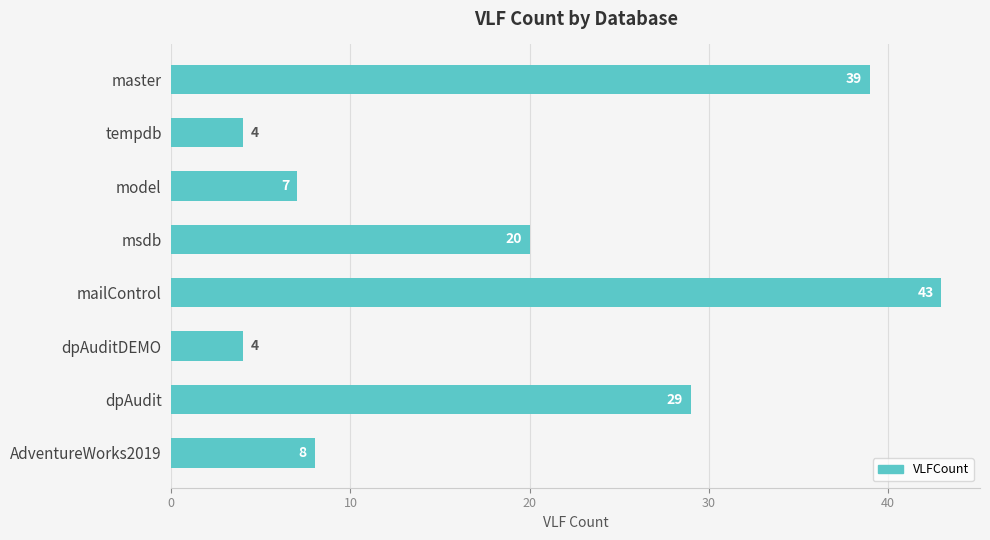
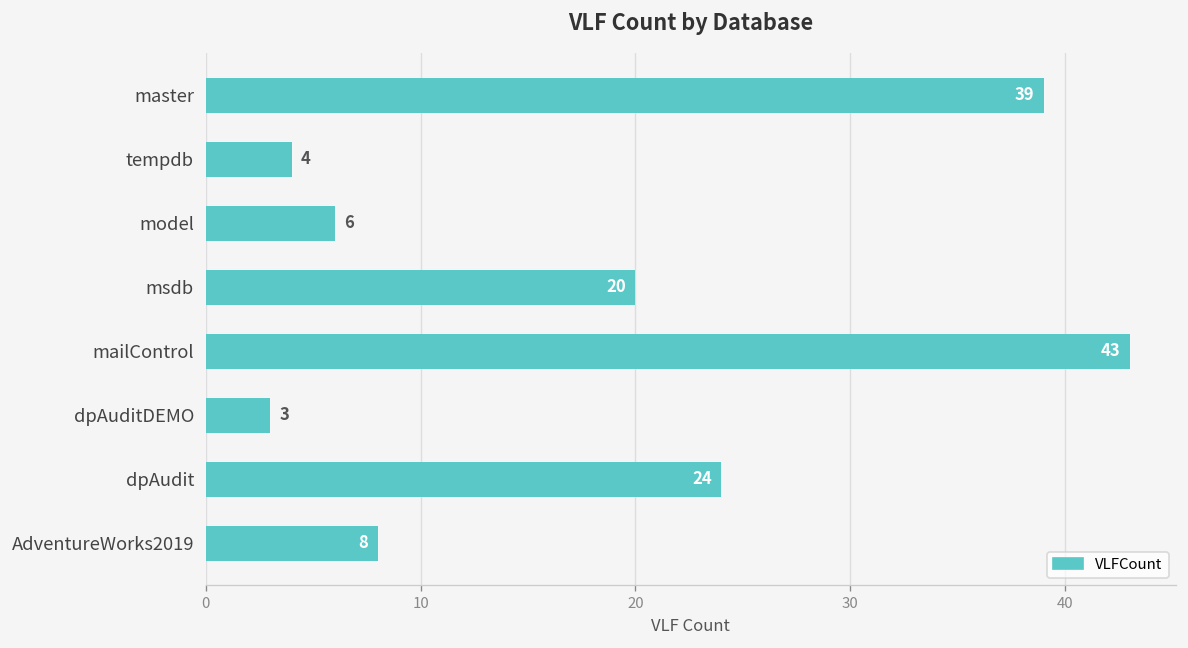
  {
    "master": 39,
    "tempdb": 4,
-   "model": 7,
+   "model": 6,
    "msdb": 20,
    "mailControl": 43,
-   "dpAuditDEMO": 4,
-   "dpAudit": 29,
+   "dpAuditDEMO": 3,
+   "dpAudit": 24,
    "AdventureWorks2019": 8
  }
